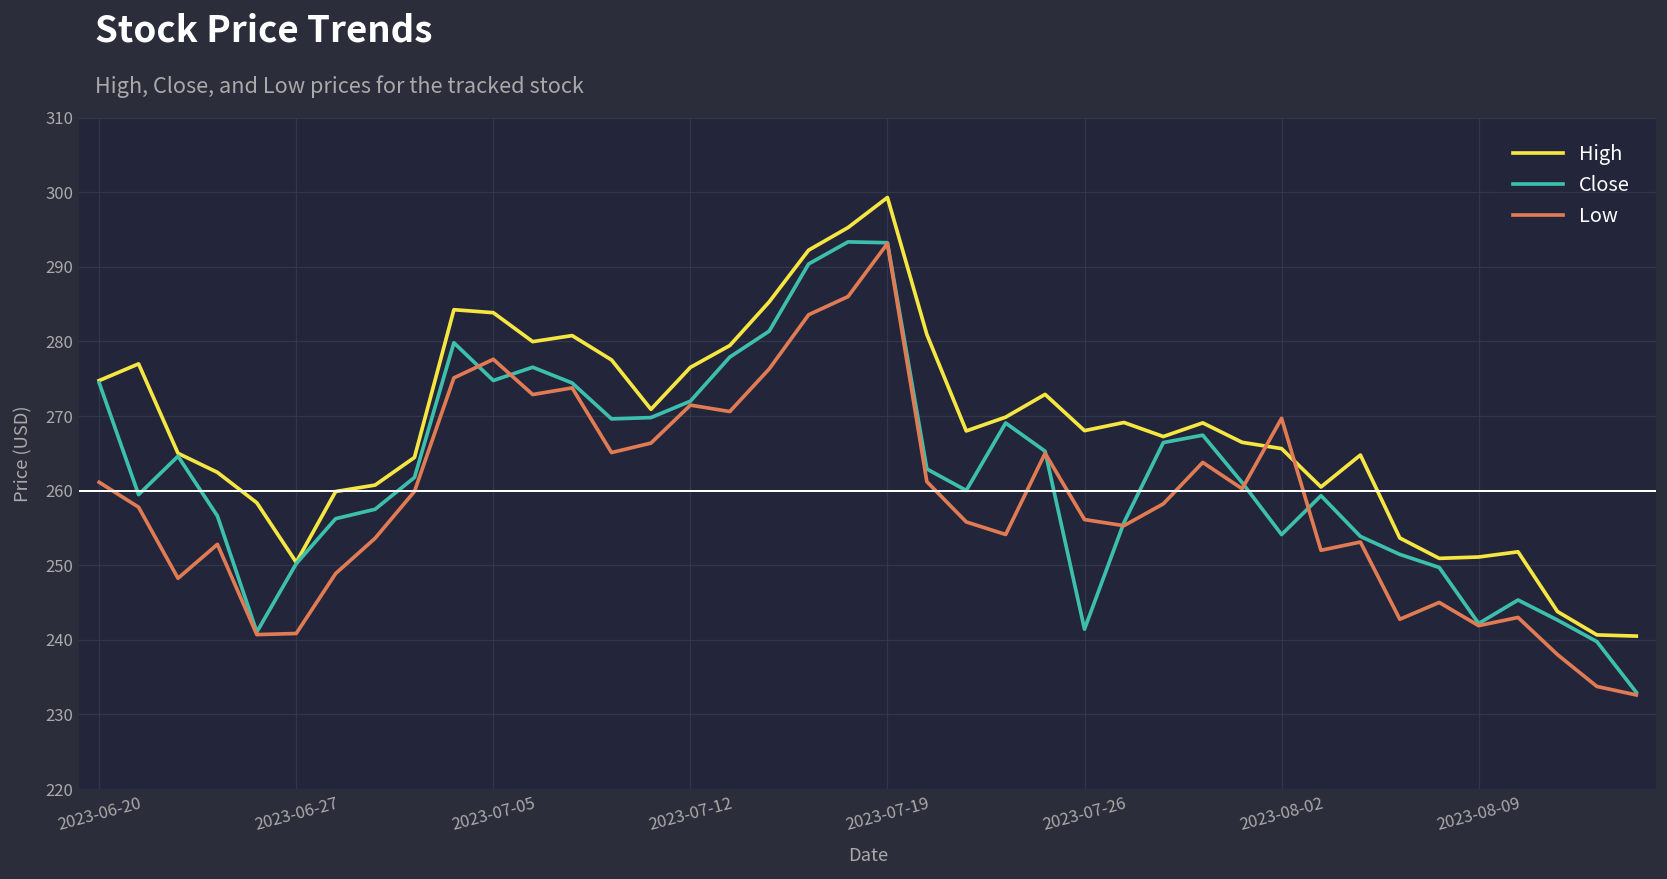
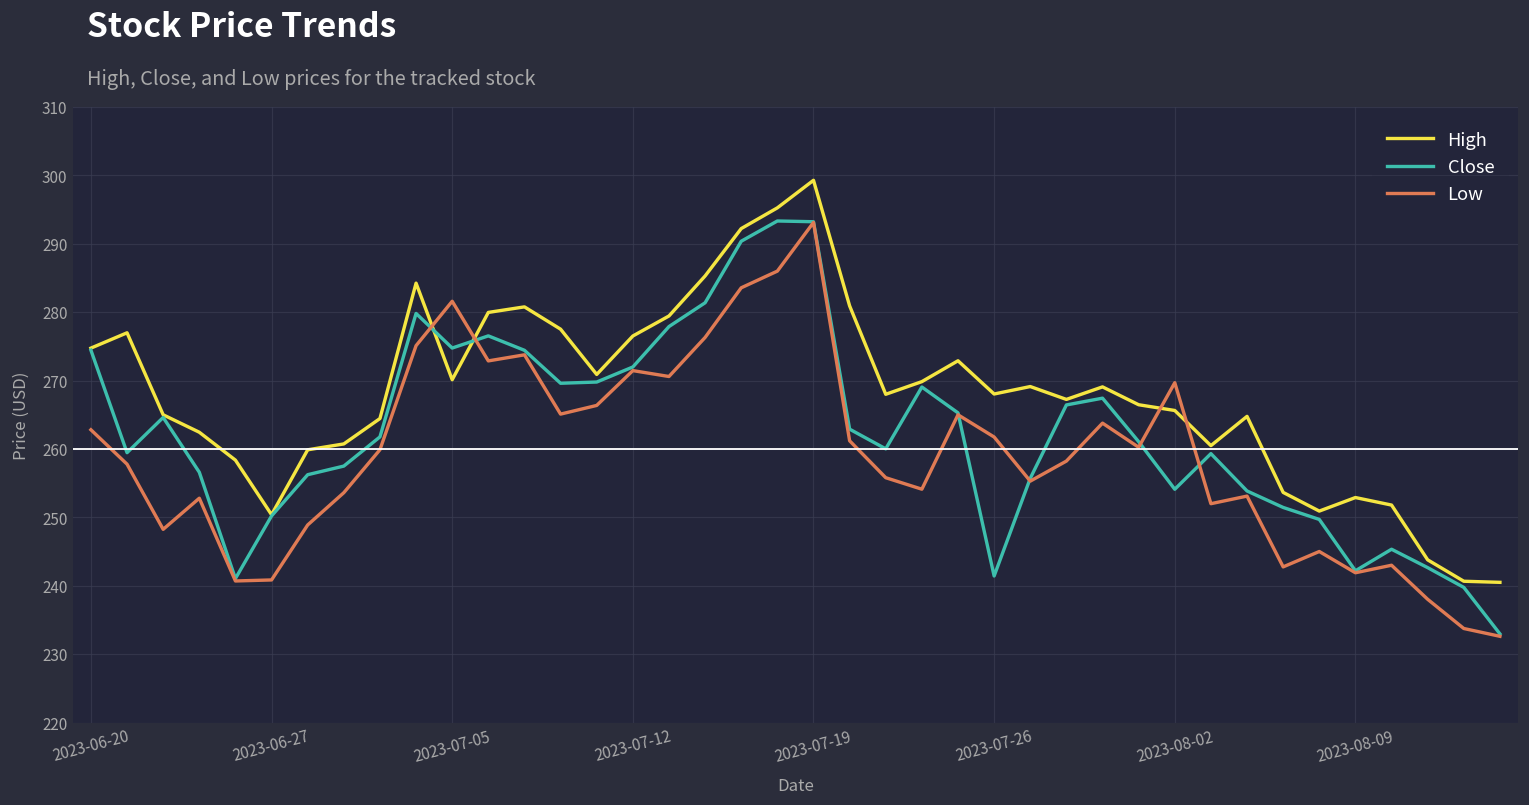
  {
    "High": {
-     "2023-07-05": 284,
+     "2023-07-05": 270,
      "2023-07-12": 277,
      "2023-07-19": 299,
      "2023-07-26": 268,
      "2023-08-02": 266,
-     "2023-08-09": 251
+     "2023-08-09": 253
    },
    "Close": {
      "2023-07-05": 275,
      "2023-07-12": 272,
      "2023-07-26": 241,
      "2023-08-02": 254
    },
    "Low": {
-     "2023-06-20": 261,
+     "2023-06-20": 263,
      "2023-06-27": 241,
-     "2023-07-05": 278,
+     "2023-07-05": 282,
      "2023-07-12": 271,
-     "2023-07-26": 256,
+     "2023-07-26": 262,
      "2023-08-02": 270
    }
  }
